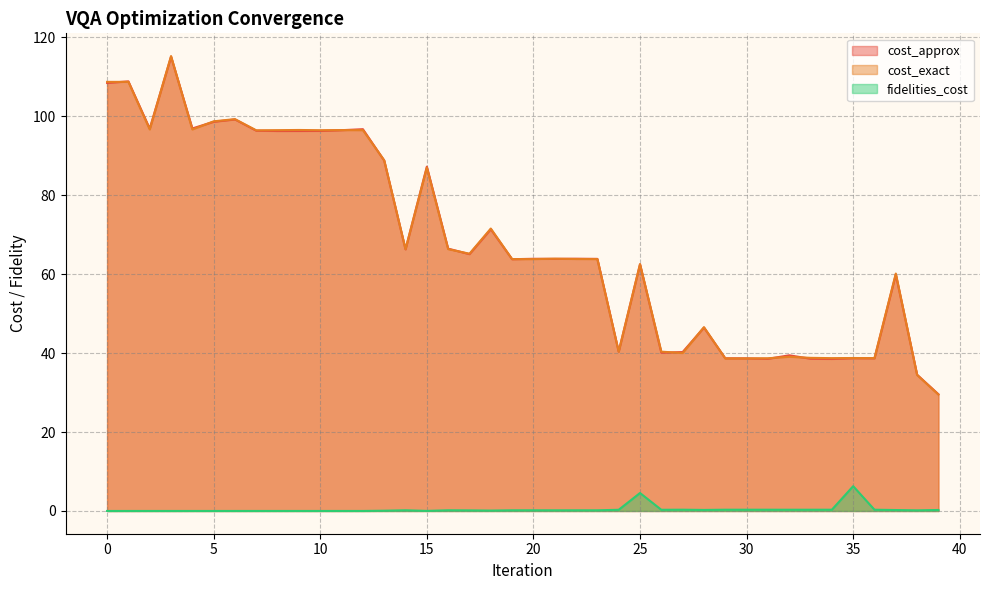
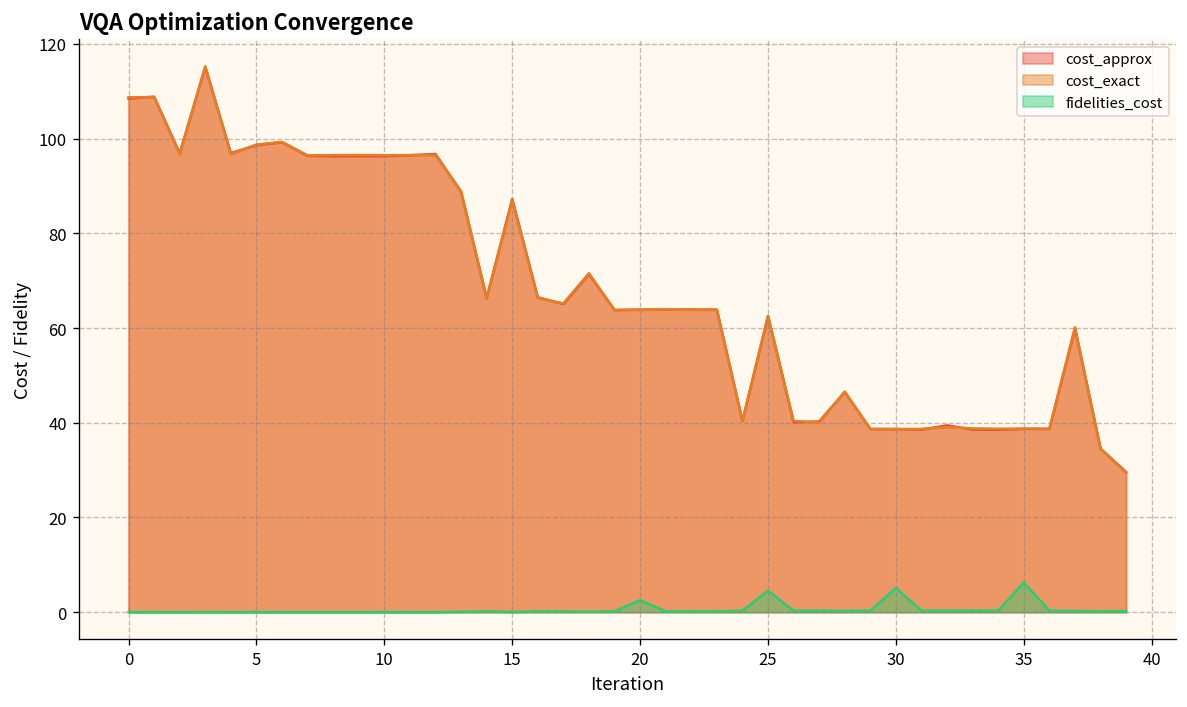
  {
    "fidelities_cost": {
      "0": 0,
      "5": 0,
      "10": 0,
      "15": 0,
-     "20": 0,
+     "20": 3,
      "25": 5,
-     "30": 0,
+     "30": 5,
      "35": 6
    }
  }
